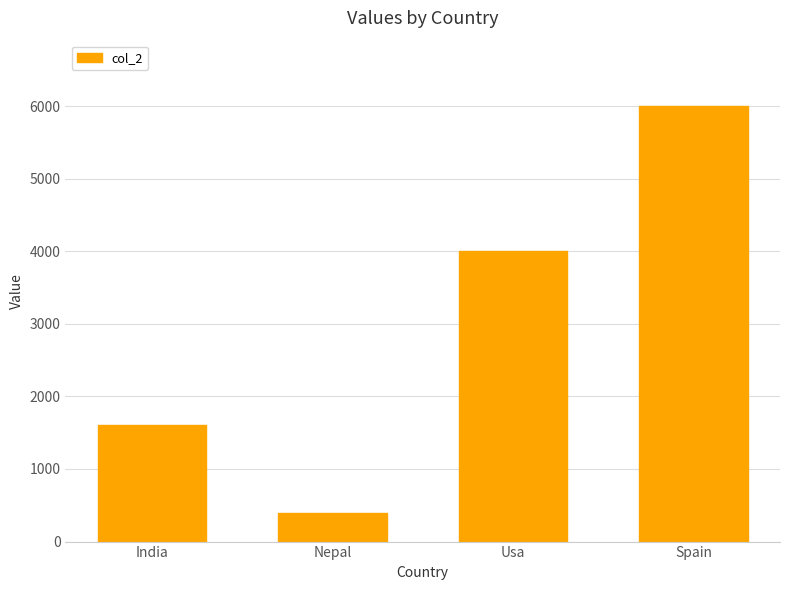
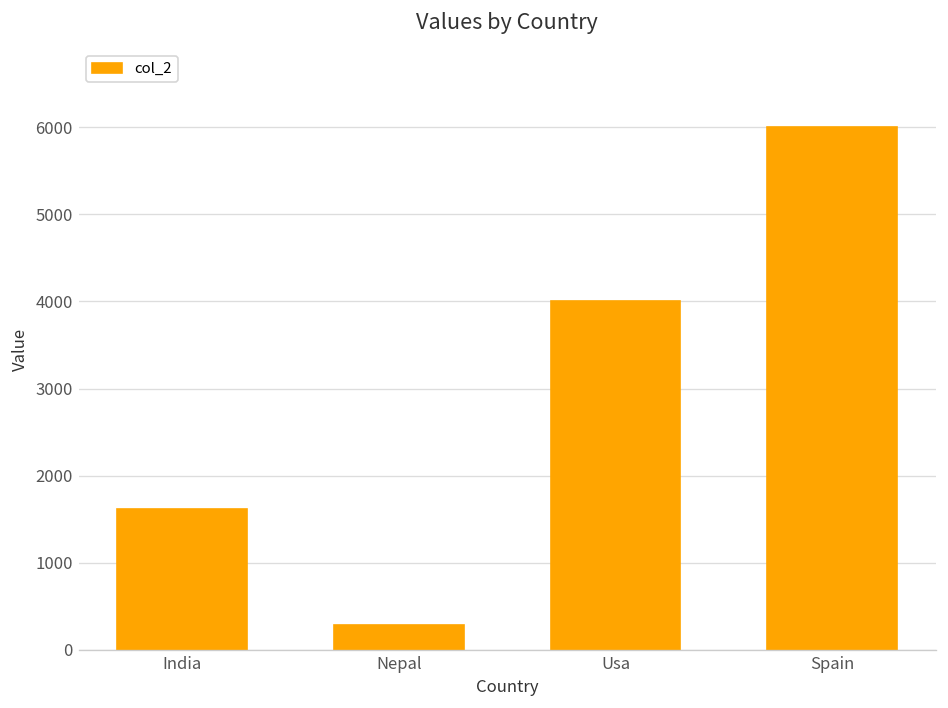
  {
    "India": 1600,
-   "Nepal": 400,
+   "Nepal": 300,
    "Usa": 4000,
    "Spain": 6000
  }
